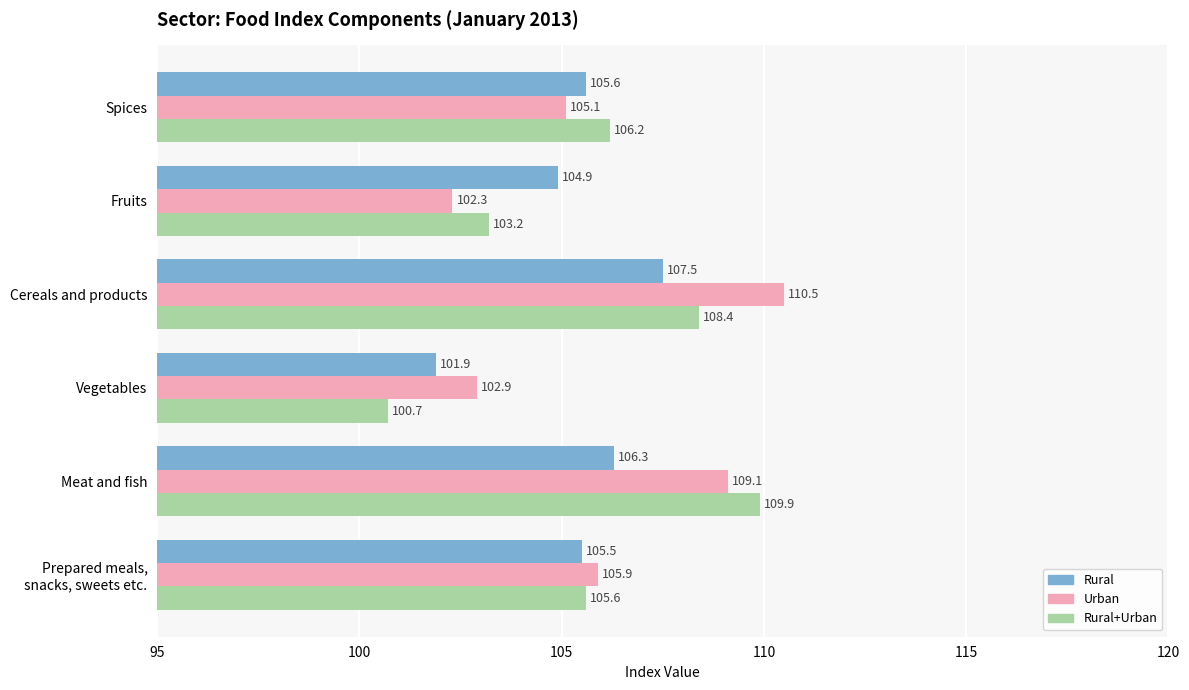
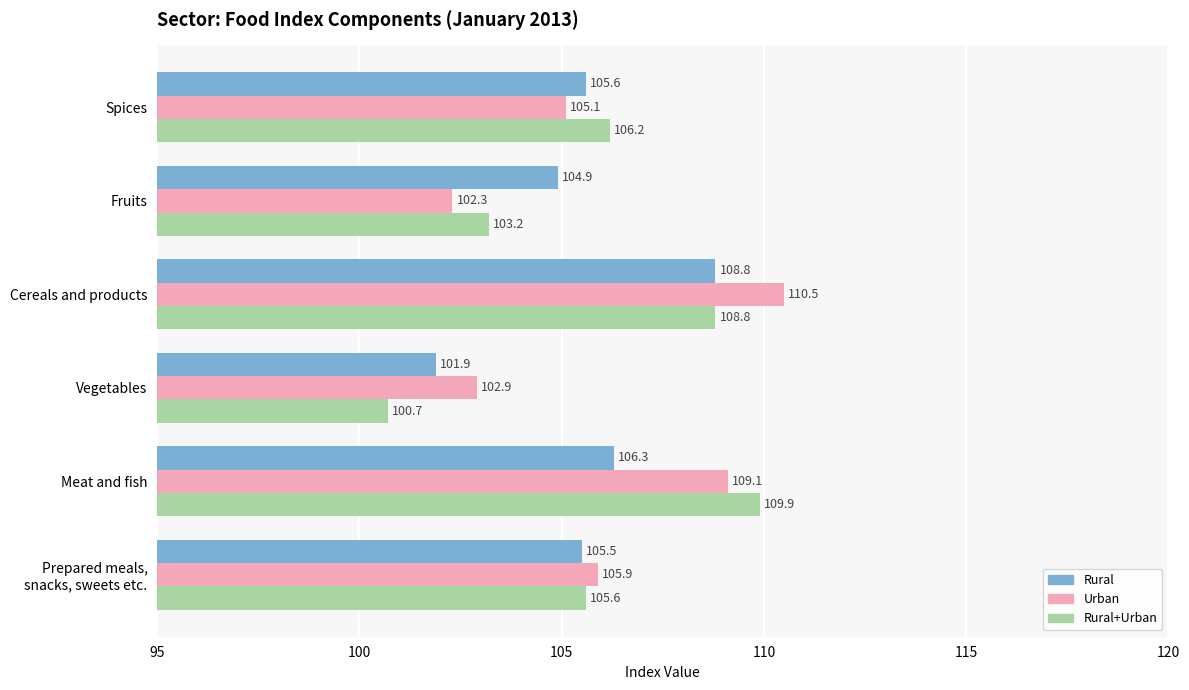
  {
    "Rural": {
      "Spices": 105.6,
      "Fruits": 104.9,
-     "Cereals and products": 107.5,
+     "Cereals and products": 108.8,
      "Vegetables": 101.9,
      "Meat and fish": 106.3,
      "Prepared meals, snacks, sweets etc.": 105.5
    },
    "Urban": {
      "Spices": 105.1,
      "Fruits": 102.3,
      "Cereals and products": 110.5,
      "Vegetables": 102.9,
      "Meat and fish": 109.1,
      "Prepared meals, snacks, sweets etc.": 105.9
    },
    "Rural+Urban": {
      "Spices": 106.2,
      "Fruits": 103.2,
-     "Cereals and products": 108.4,
+     "Cereals and products": 108.8,
      "Vegetables": 100.7,
      "Meat and fish": 109.9,
      "Prepared meals, snacks, sweets etc.": 105.6
    }
  }
